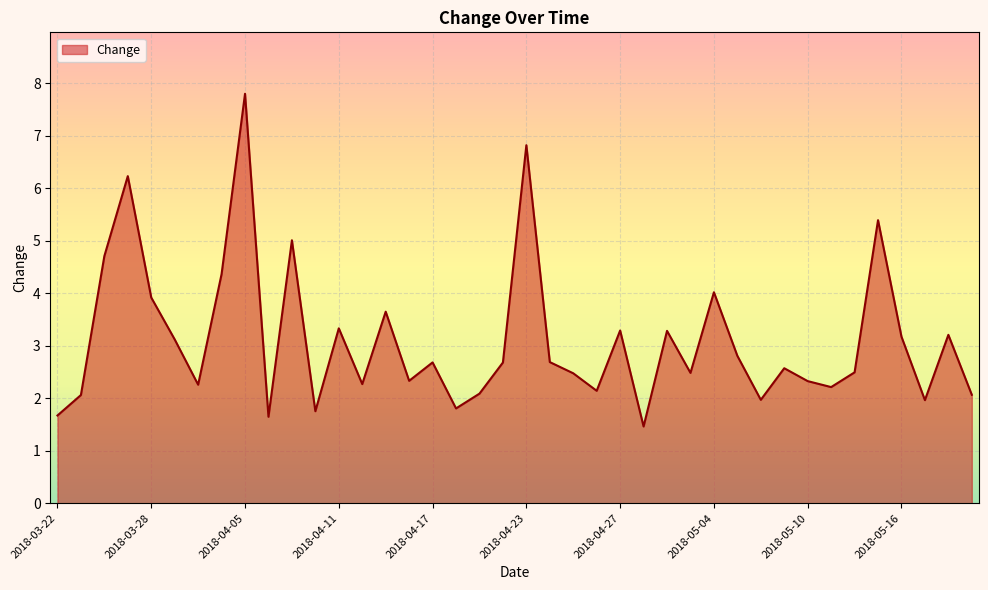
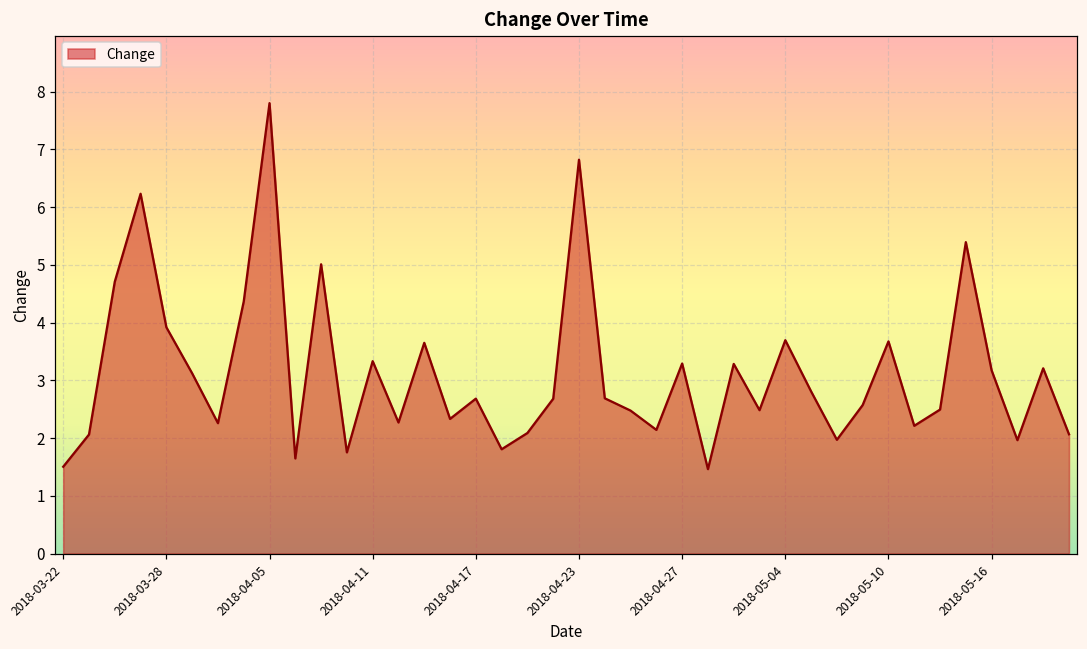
  {
-   "2018-03-22": 1.7,
+   "2018-03-22": 1.5,
    "2018-03-28": 3.9,
    "2018-04-05": 7.8,
    "2018-04-11": 3.3,
    "2018-04-17": 2.7,
    "2018-04-23": 6.8,
    "2018-04-27": 3.3,
-   "2018-05-04": 4.0,
-   "2018-05-10": 2.3,
+   "2018-05-04": 3.7,
+   "2018-05-10": 3.7,
    "2018-05-16": 3.2
  }
